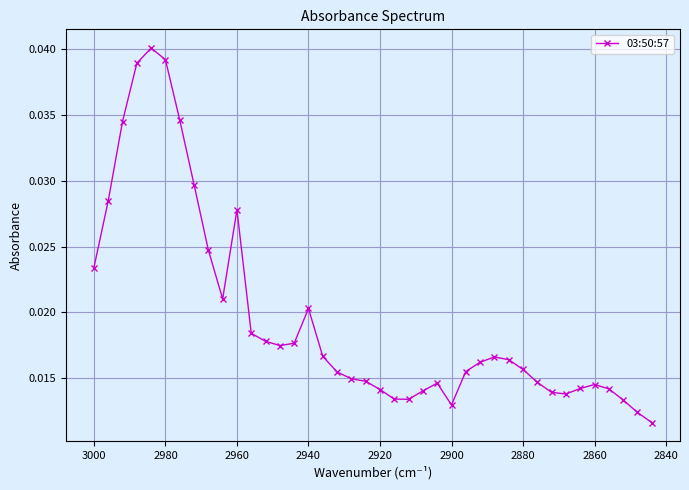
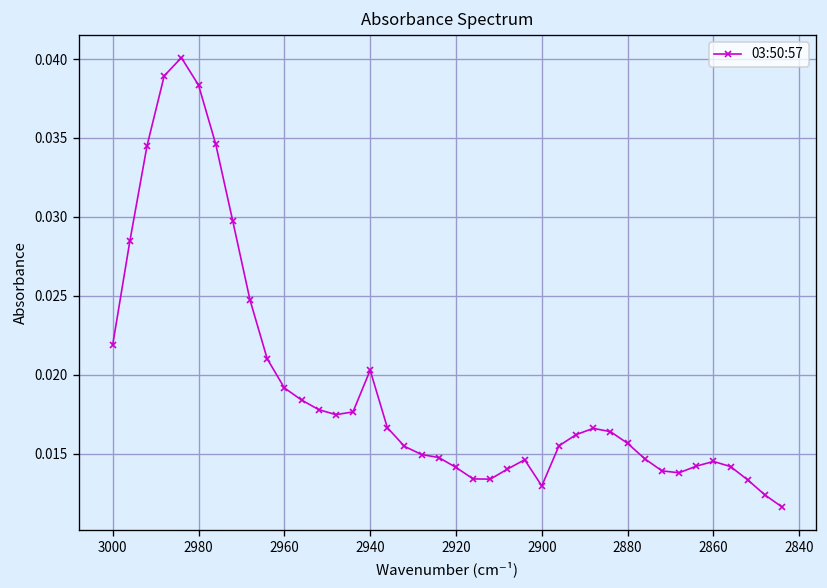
  {
-   "3000": 0.0234,
-   "2980": 0.0392,
-   "2960": 0.0278,
+   "3000": 0.0219,
+   "2980": 0.0384,
+   "2960": 0.0192,
    "2940": 0.0203,
    "2920": 0.0141,
    "2900": 0.0130,
    "2880": 0.0157,
    "2860": 0.0145
  }
